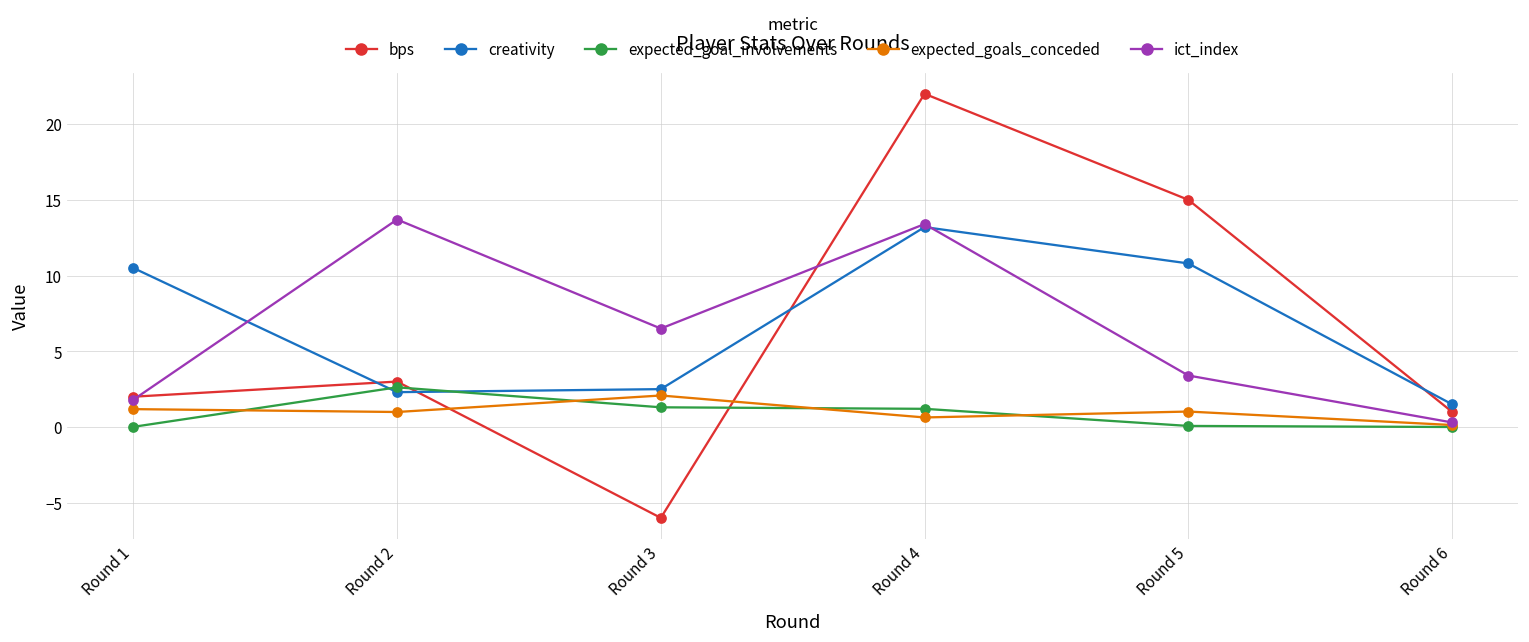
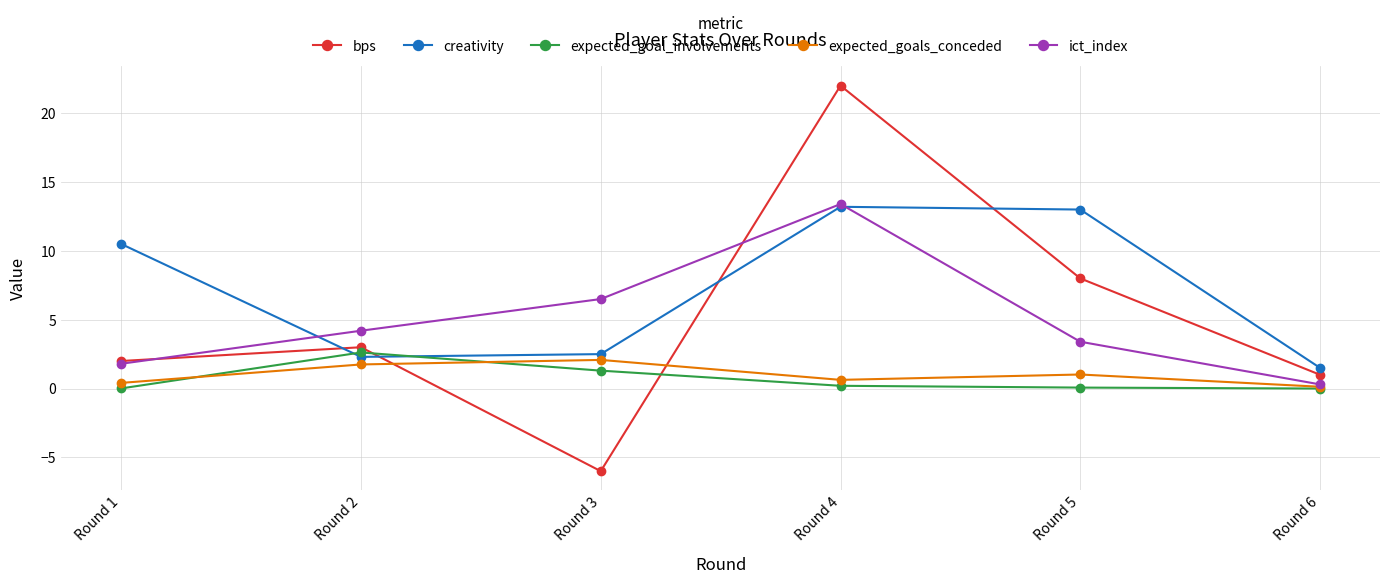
  {
    "bps": {
      "Round 1": 2,
      "Round 2": 3,
      "Round 3": -6,
      "Round 4": 22,
-     "Round 5": 15,
+     "Round 5": 8,
      "Round 6": 1
    },
    "creativity": {
      "Round 1": 10.5,
      "Round 2": 2.3,
      "Round 3": 2.5,
      "Round 4": 13.2,
-     "Round 5": 10.8,
+     "Round 5": 13.0,
      "Round 6": 1.5
    },
    "expected_goal_involvements": {
      "Round 1": 0.0,
      "Round 2": 2.6,
      "Round 3": 1.3,
-     "Round 4": 1.2,
+     "Round 4": 0.2,
      "Round 5": 0.1
    },
    "expected_goals_conceded": {
-     "Round 1": 1.2,
-     "Round 2": 1.0,
+     "Round 1": 0.4,
+     "Round 2": 1.8,
      "Round 3": 2.1,
      "Round 4": 0.6,
      "Round 5": 1.0
    },
    "ict_index": {
      "Round 1": 1.8,
-     "Round 2": 13.7,
+     "Round 2": 4.2,
      "Round 3": 6.5,
      "Round 4": 13.4,
      "Round 5": 3.4
    }
  }
